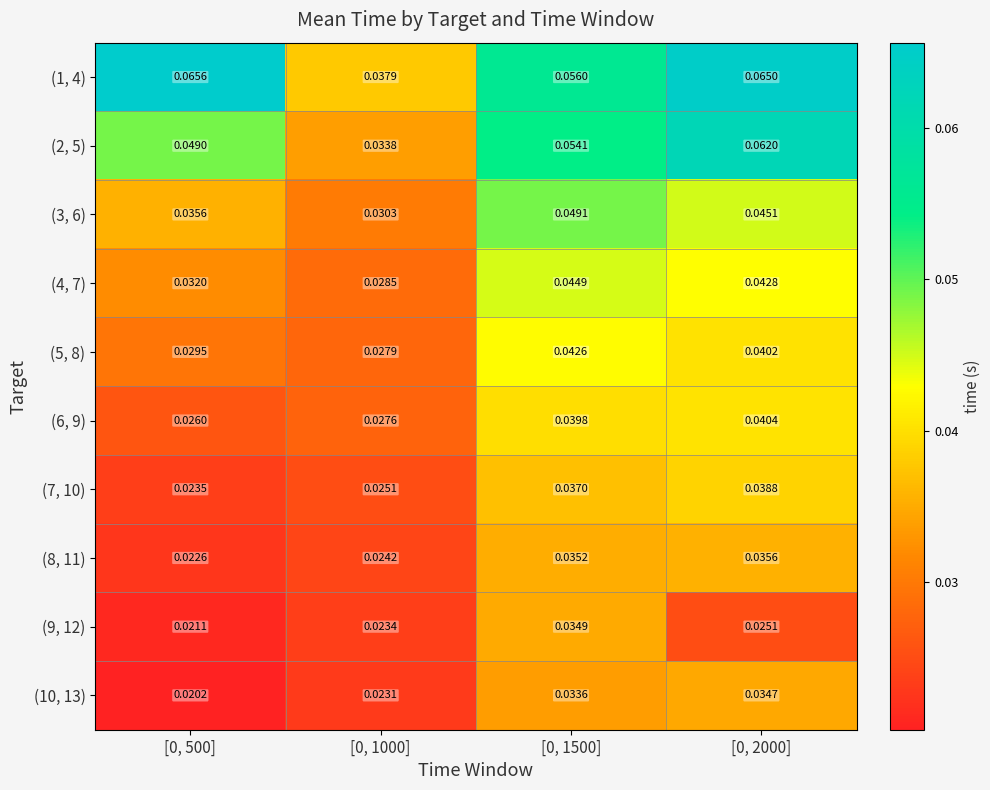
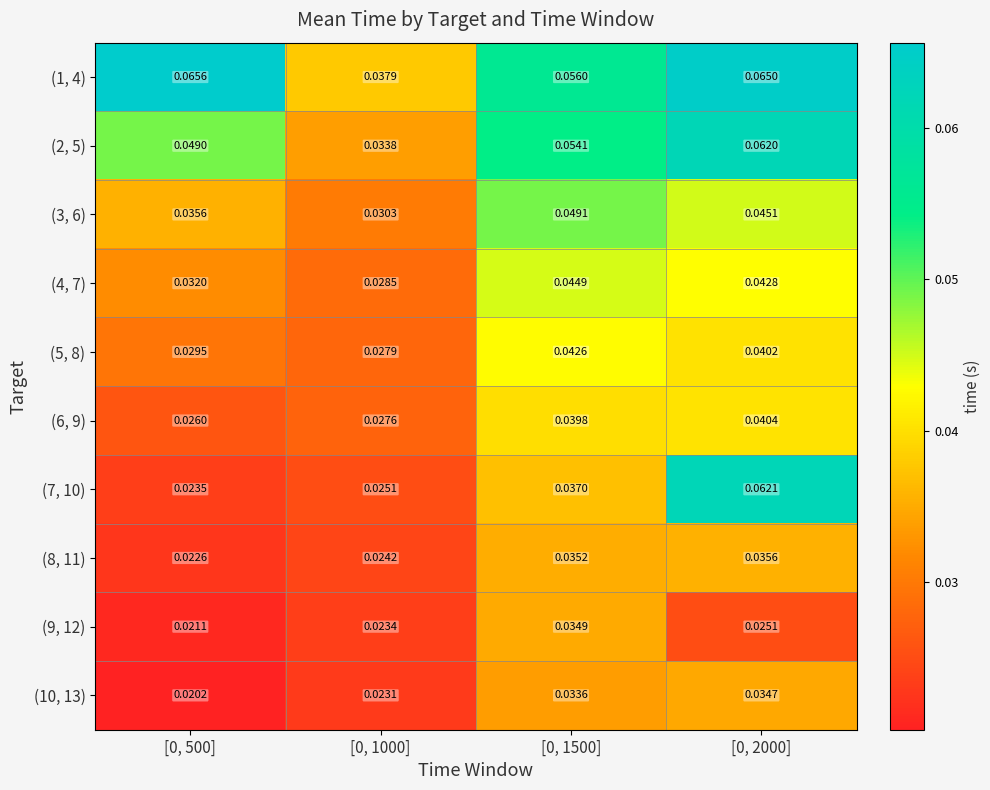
  {
    "(7, 10)": {
-     "[0, 2000]": 0.0388
+     "[0, 2000]": 0.0621
    }
  }
